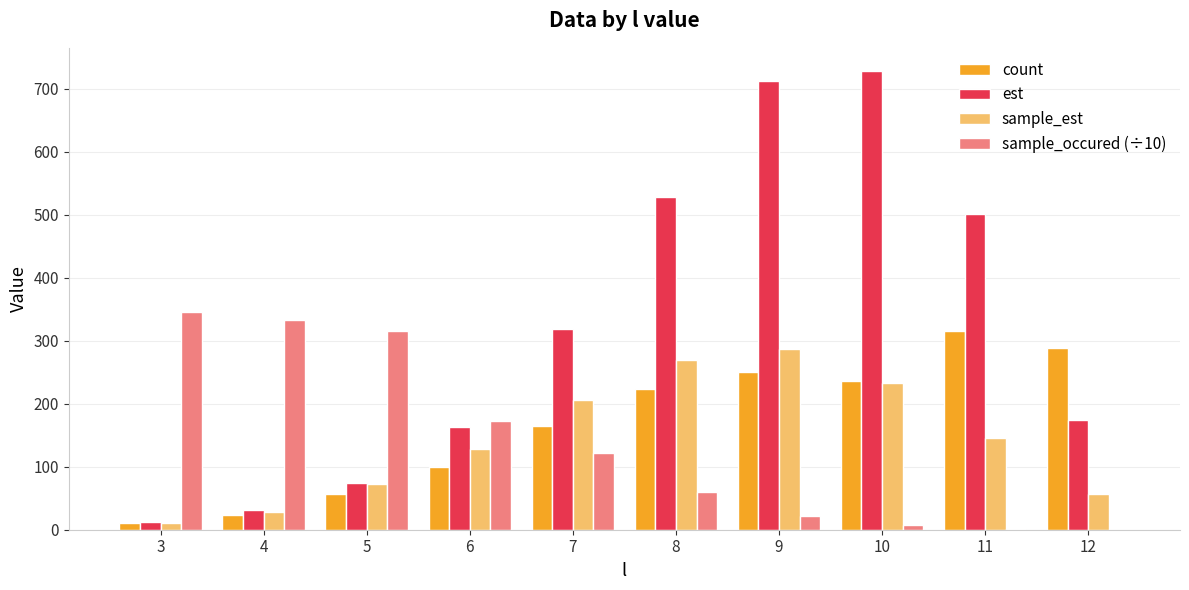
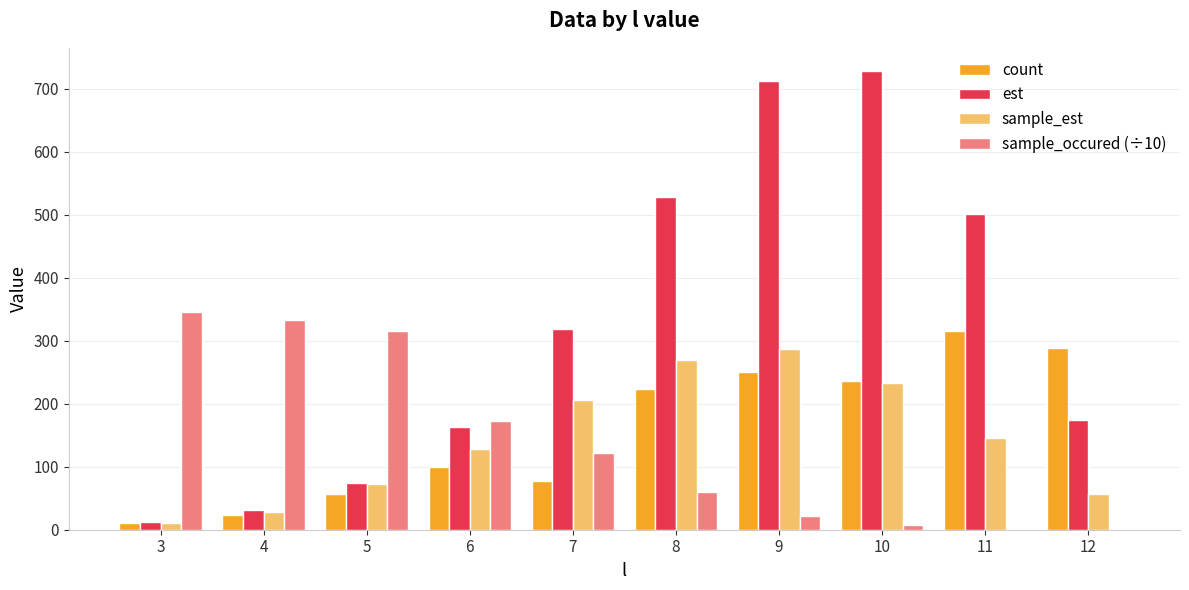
  {
    "count": {
      "3": 10,
      "4": 20,
      "5": 60,
      "6": 100,
-     "7": 170,
+     "7": 80,
      "8": 220,
      "9": 250,
      "10": 240,
      "11": 320,
      "12": 290
    },
    "est": {
      "3": 10,
      "4": 30,
      "5": 70,
      "6": 160,
      "7": 320,
      "8": 530,
      "9": 710,
      "10": 730,
      "11": 500,
      "12": 170
    },
    "sample_est": {
      "3": 10,
      "4": 30,
      "5": 70,
      "6": 130,
      "7": 210,
      "8": 270,
      "9": 290,
      "10": 230,
      "11": 150,
      "12": 60
    },
    "sample_occured (÷10)": {
      "3": 350,
      "4": 330,
      "5": 320,
      "6": 170,
      "7": 120,
      "8": 60,
      "9": 20,
      "10": 10
    }
  }
